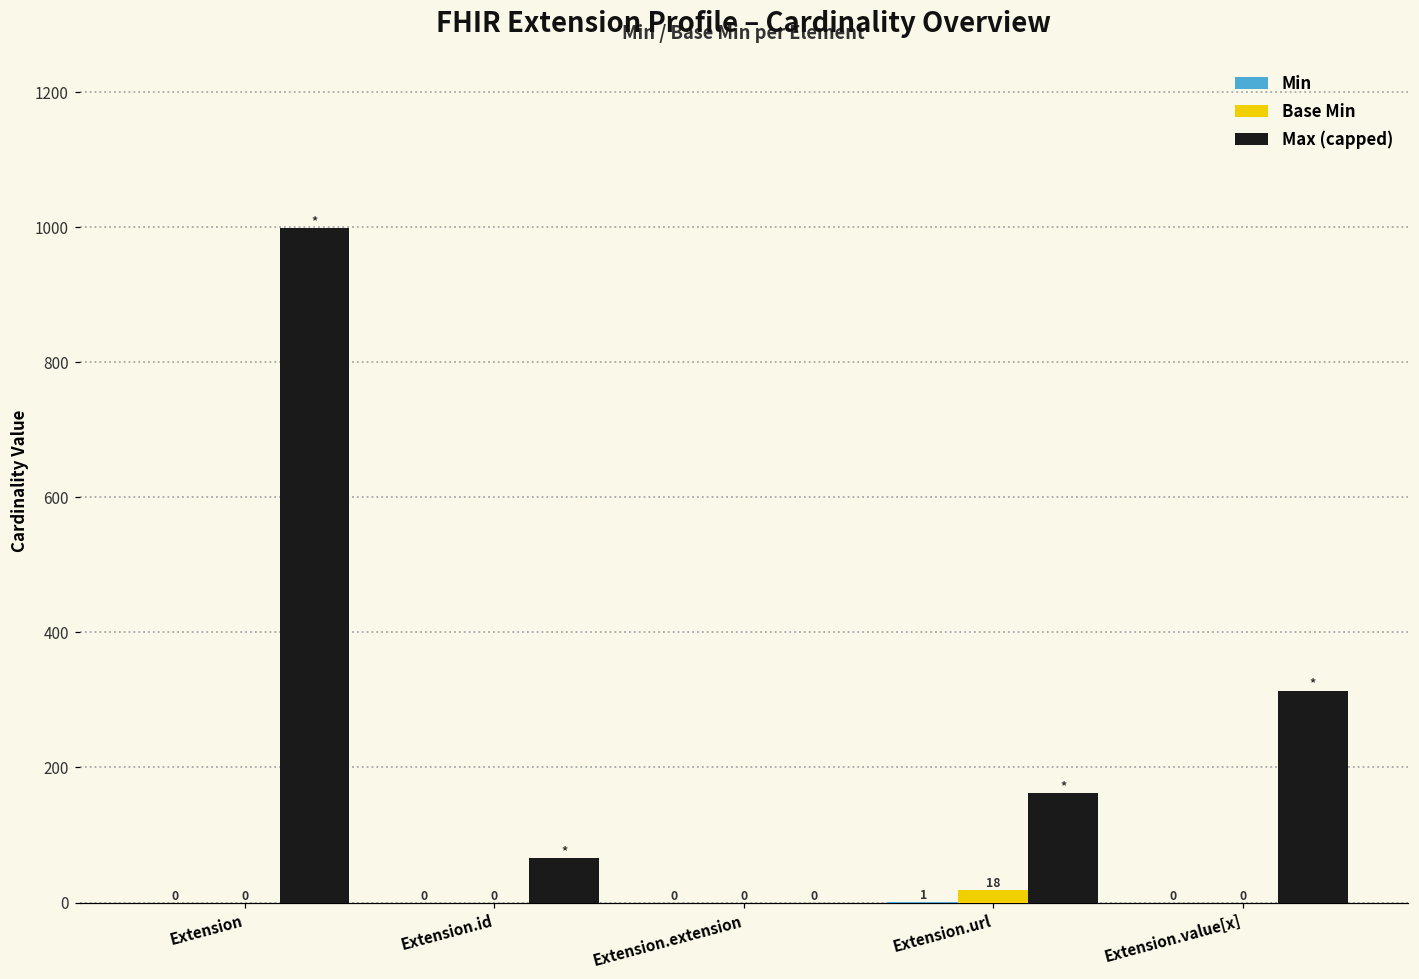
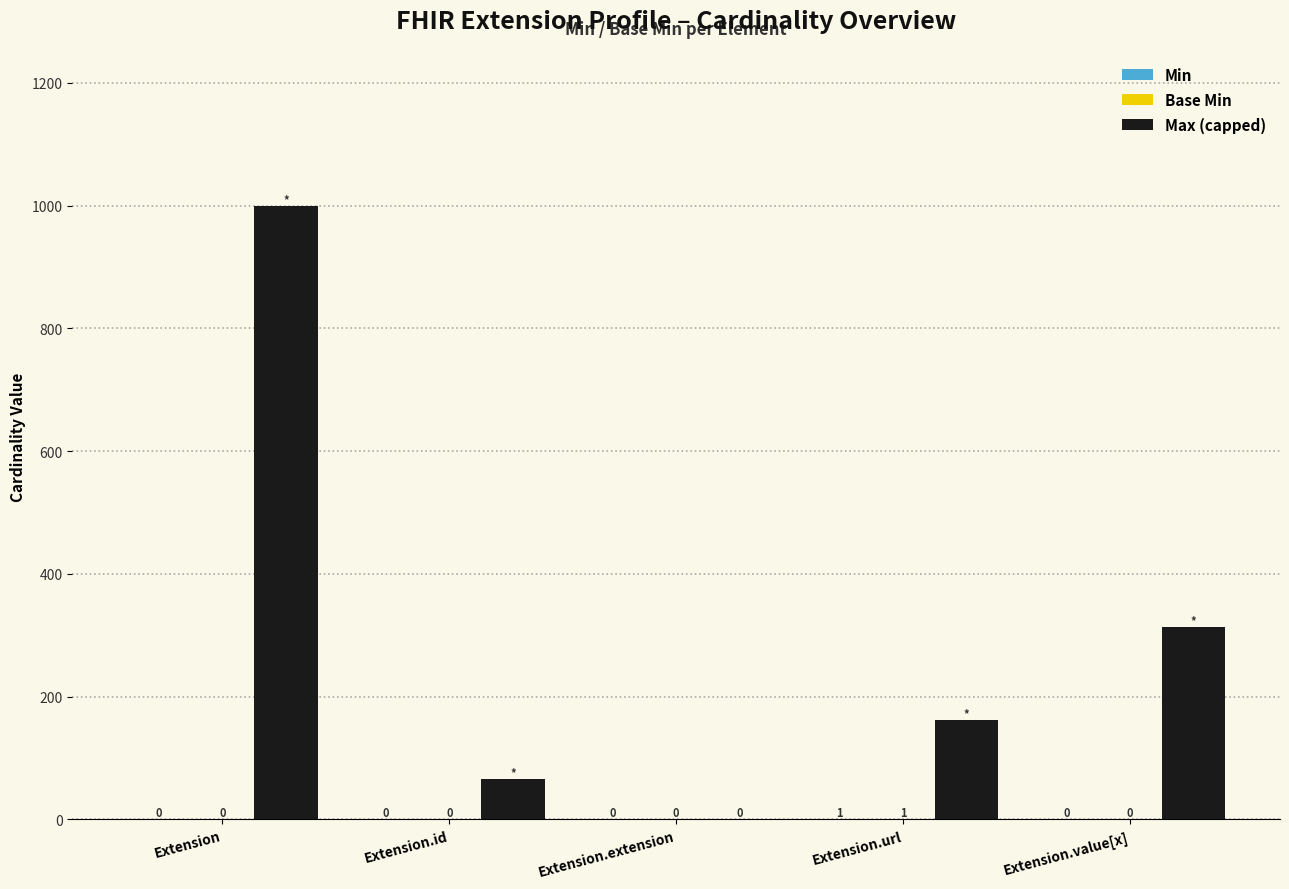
  {
    "Min": {
      "Extension": 0,
      "Extension.id": 0,
      "Extension.extension": 0,
      "Extension.url": 1,
      "Extension.value[x]": 0
    },
    "Base Min": {
      "Extension": 0,
      "Extension.id": 0,
      "Extension.extension": 0,
-     "Extension.url": 18,
+     "Extension.url": 1,
      "Extension.value[x]": 0
    },
    "Max (capped)": {
      "Extension.extension": 0
    }
  }
